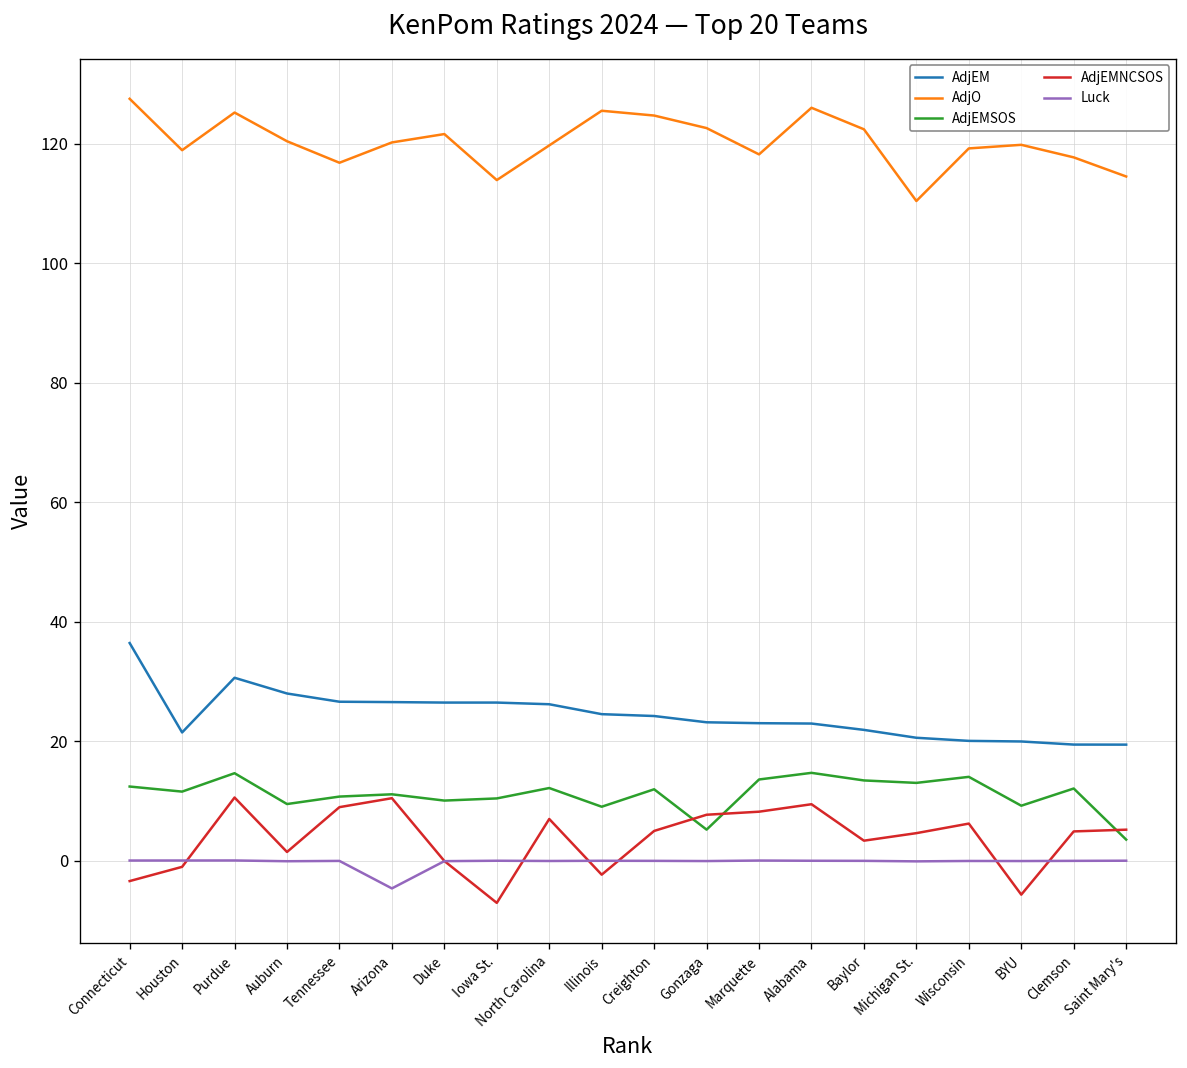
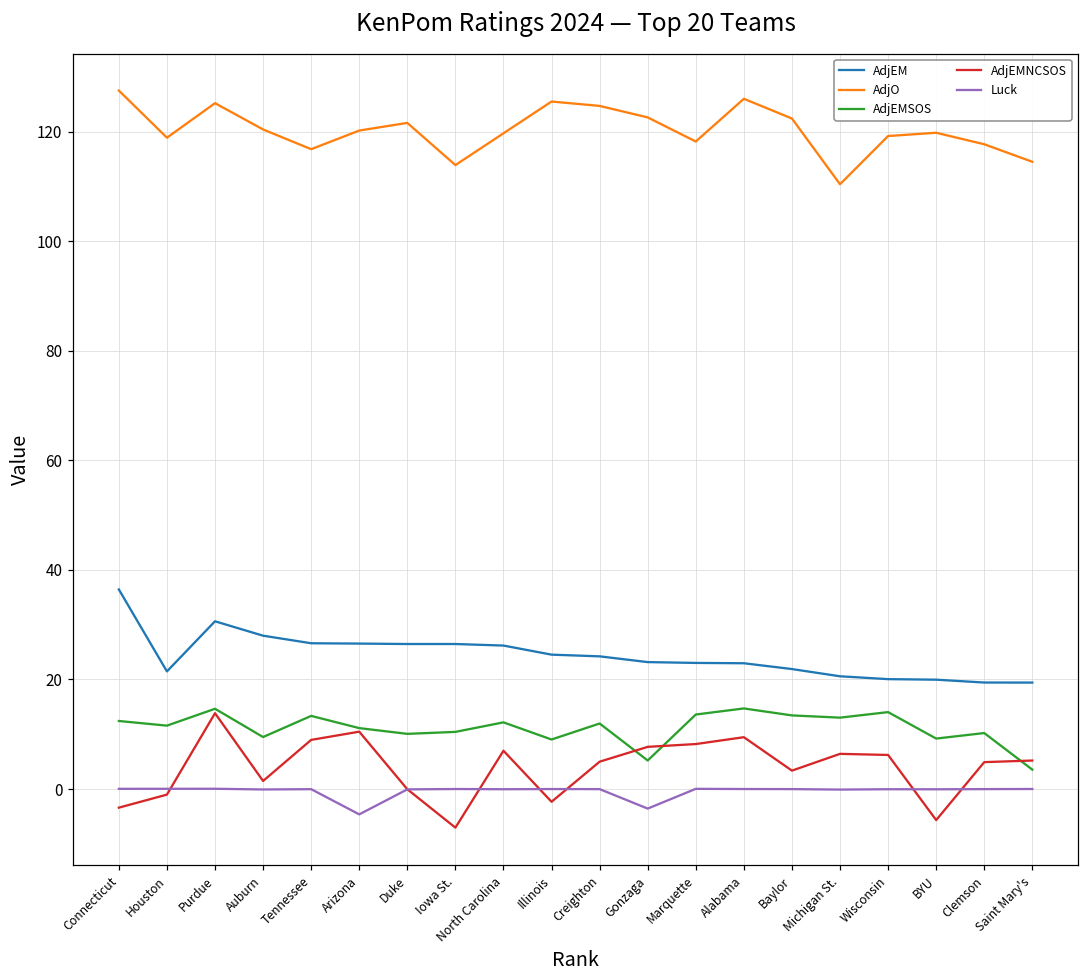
  {
    "AdjEM": {
      "Connecticut": 36,
      "Houston": 21,
      "Purdue": 31,
      "Auburn": 28,
      "Tennessee": 27,
      "Arizona": 27,
      "Duke": 26,
      "Iowa St.": 26,
      "North Carolina": 26,
      "Illinois": 25,
      "Creighton": 24,
      "Gonzaga": 23,
      "Marquette": 23,
      "Alabama": 23,
      "Baylor": 22,
      "Michigan St.": 21,
      "Wisconsin": 20,
      "BYU": 20,
      "Clemson": 19,
      "Saint Mary's": 19
    },
    "AdjO": {
      "Connecticut": 128,
      "Houston": 119,
      "Purdue": 125,
      "Auburn": 120,
      "Tennessee": 117,
      "Arizona": 120,
      "Duke": 122,
      "Iowa St.": 114,
      "North Carolina": 120,
      "Illinois": 126,
      "Creighton": 125,
      "Gonzaga": 123,
      "Marquette": 118,
      "Alabama": 126,
      "Baylor": 122,
      "Michigan St.": 110,
      "Wisconsin": 119,
      "BYU": 120,
      "Clemson": 118,
      "Saint Mary's": 115
    },
    "AdjEMSOS": {
      "Connecticut": 12,
      "Houston": 12,
      "Purdue": 15,
      "Auburn": 9,
-     "Tennessee": 11,
+     "Tennessee": 13,
      "Arizona": 11,
      "Duke": 10,
      "Iowa St.": 10,
      "North Carolina": 12,
      "Illinois": 9,
      "Creighton": 12,
      "Gonzaga": 5,
      "Marquette": 14,
      "Alabama": 15,
      "Baylor": 13,
      "Michigan St.": 13,
      "Wisconsin": 14,
      "BYU": 9,
-     "Clemson": 12,
+     "Clemson": 10,
      "Saint Mary's": 4
    },
    "AdjEMNCSOS": {
      "Connecticut": -3,
      "Houston": -1,
-     "Purdue": 11,
+     "Purdue": 14,
      "Auburn": 1,
      "Tennessee": 9,
      "Arizona": 10,
      "Iowa St.": -7,
      "North Carolina": 7,
      "Illinois": -2,
      "Creighton": 5,
      "Gonzaga": 8,
      "Marquette": 8,
      "Alabama": 9,
      "Baylor": 3,
-     "Michigan St.": 5,
+     "Michigan St.": 6,
      "Wisconsin": 6,
      "BYU": -6,
      "Clemson": 5,
      "Saint Mary's": 5
    },
    "Luck": {
      "Connecticut": 0,
      "Houston": 0,
      "Purdue": 0,
      "Auburn": 0,
      "Tennessee": 0,
      "Arizona": -5,
      "Iowa St.": 0,
      "North Carolina": 0,
      "Illinois": 0,
      "Creighton": 0,
-     "Gonzaga": 0,
+     "Gonzaga": -4,
      "Marquette": 0,
      "Alabama": 0,
      "Baylor": 0,
      "Michigan St.": 0,
      "Wisconsin": 0,
      "BYU": 0,
      "Clemson": 0,
      "Saint Mary's": 0
    }
  }
